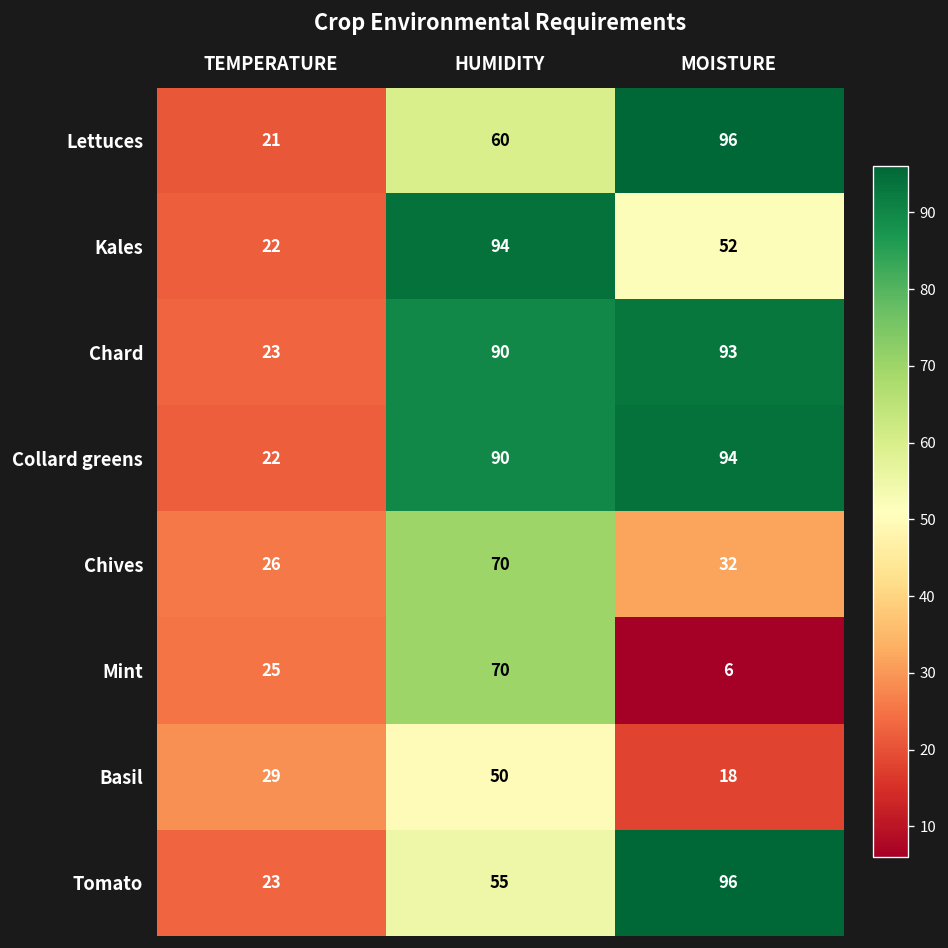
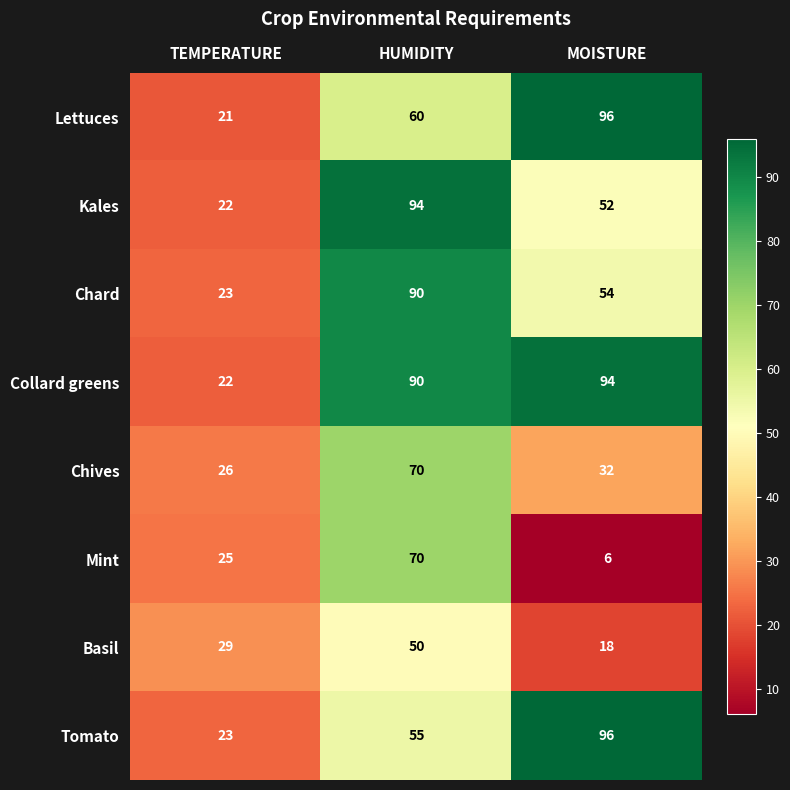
  {
    "Lettuces": {
      "TEMPERATURE": 21,
      "HUMIDITY": 60,
      "MOISTURE": 96
    },
    "Kales": {
      "TEMPERATURE": 22,
      "HUMIDITY": 94,
      "MOISTURE": 52
    },
    "Chard": {
      "TEMPERATURE": 23,
      "HUMIDITY": 90,
-     "MOISTURE": 93
+     "MOISTURE": 54
    },
    "Collard greens": {
      "TEMPERATURE": 22,
      "HUMIDITY": 90,
      "MOISTURE": 94
    },
    "Chives": {
      "TEMPERATURE": 26,
      "HUMIDITY": 70,
      "MOISTURE": 32
    },
    "Mint": {
      "TEMPERATURE": 25,
      "HUMIDITY": 70,
      "MOISTURE": 6
    },
    "Basil": {
      "TEMPERATURE": 29,
      "HUMIDITY": 50,
      "MOISTURE": 18
    },
    "Tomato": {
      "TEMPERATURE": 23,
      "HUMIDITY": 55,
      "MOISTURE": 96
    }
  }
